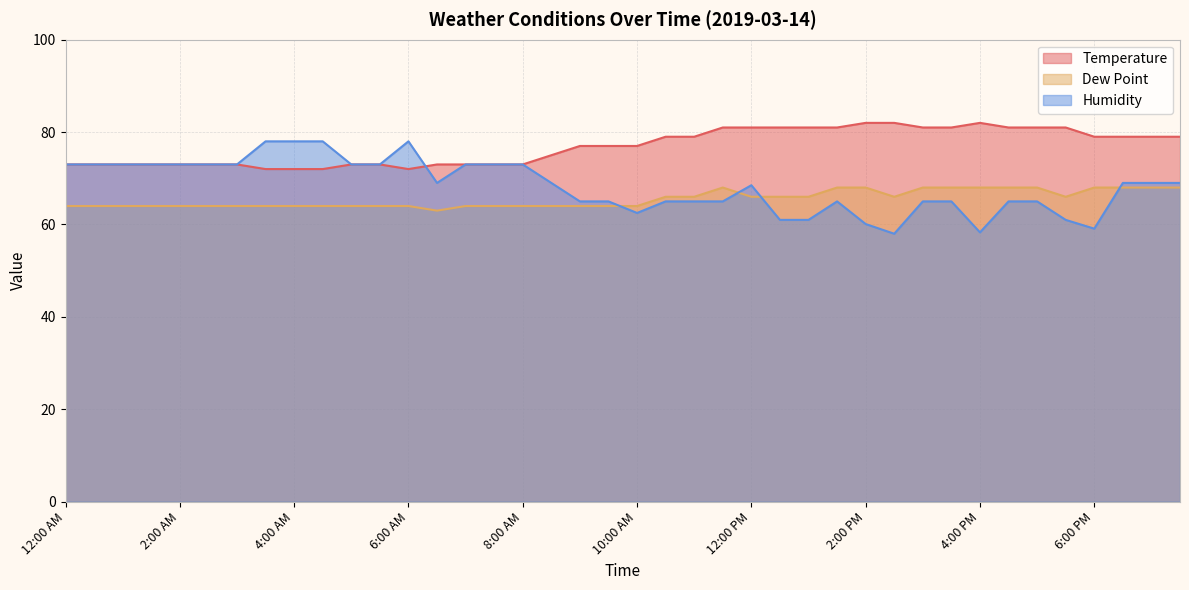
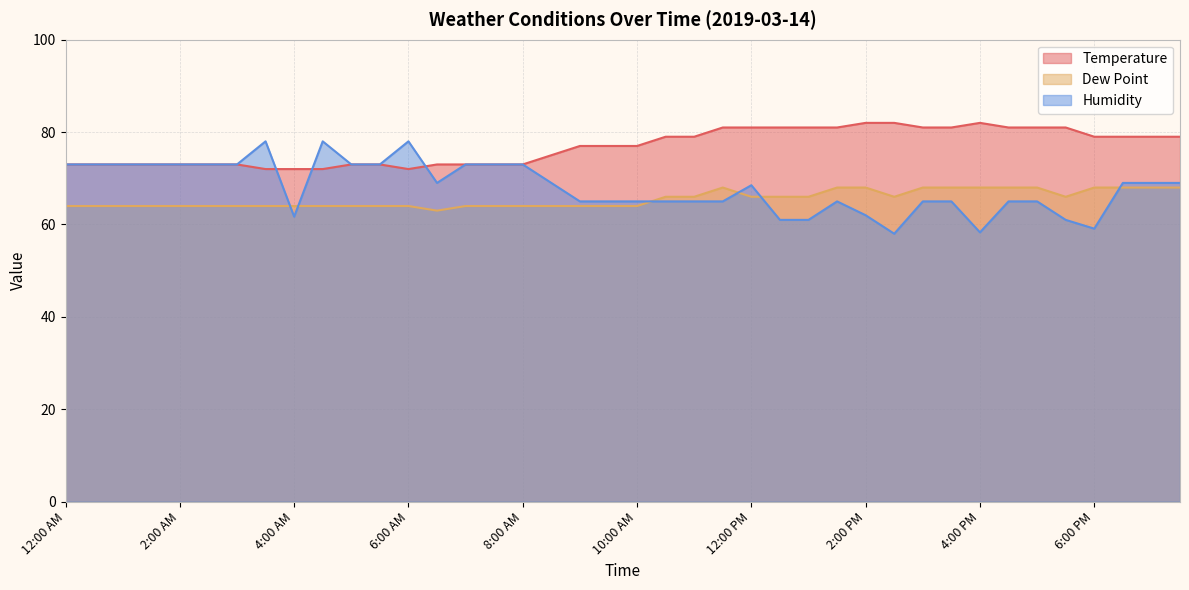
  {
    "Humidity": {
-     "4:00 AM": 78,
+     "4:00 AM": 62,
      "6:00 AM": 78,
-     "10:00 AM": 63,
+     "10:00 AM": 65,
      "12:00 PM": 69,
-     "2:00 PM": 60,
+     "2:00 PM": 62,
      "4:00 PM": 58,
      "6:00 PM": 59
    }
  }
